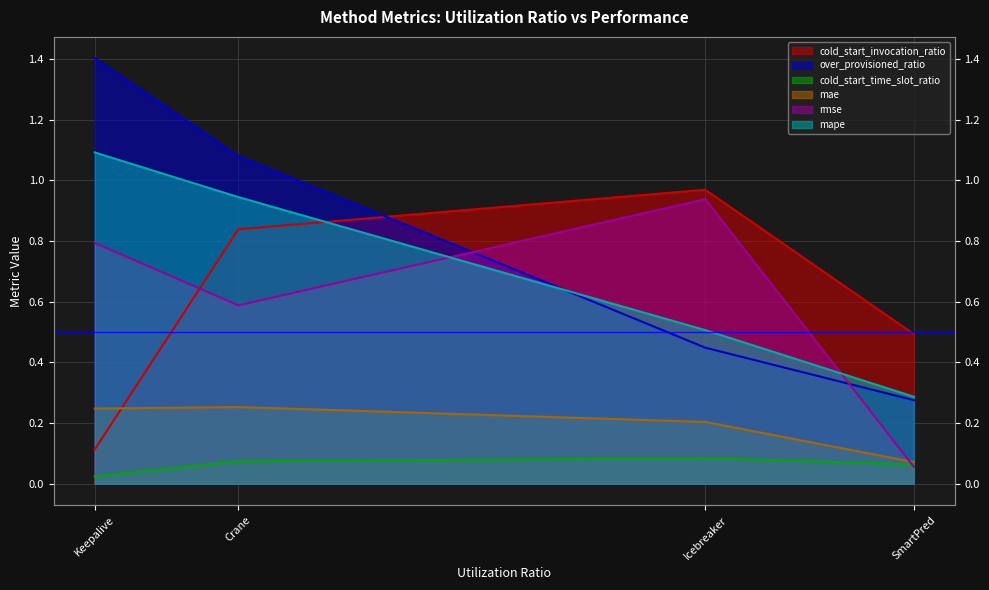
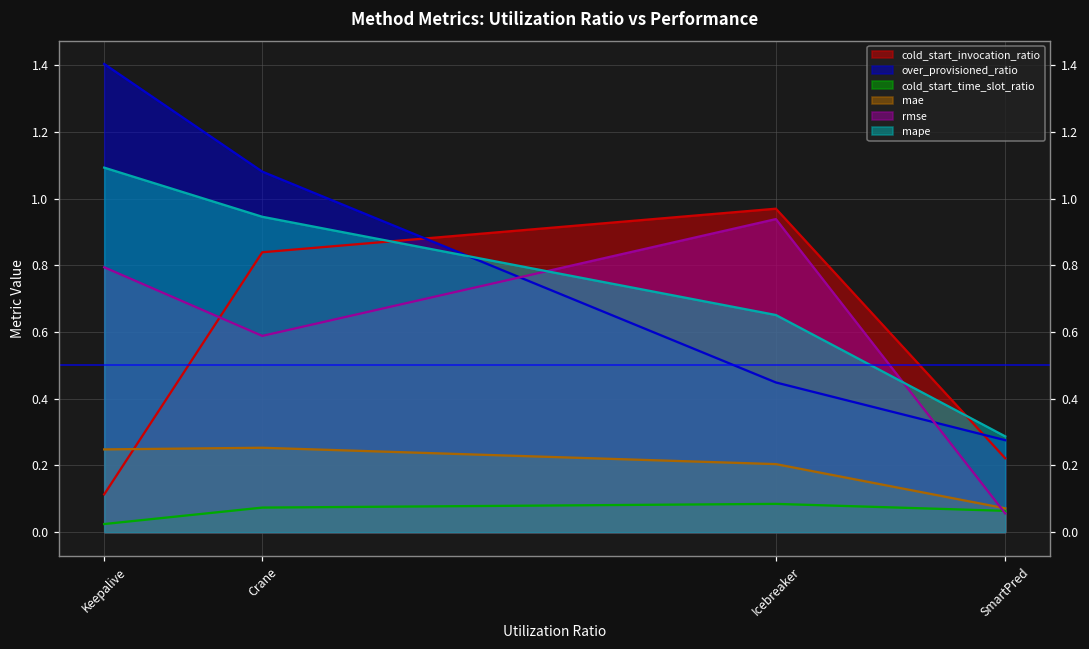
  {
    "cold_start_invocation_ratio": {
      "Keepalive": 0.11,
      "Crane": 0.84,
      "Icebreaker": 0.97,
-     "SmartPred": 0.49
+     "SmartPred": 0.22
    },
    "over_provisioned_ratio": {
      "Keepalive": 1.40,
      "Crane": 1.08,
      "Icebreaker": 0.45,
      "SmartPred": 0.28
    },
    "cold_start_time_slot_ratio": {
      "Keepalive": 0.02,
      "Crane": 0.07,
      "Icebreaker": 0.08
    },
    "mae": {
      "Keepalive": 0.25,
      "Crane": 0.25,
      "Icebreaker": 0.20
    },
    "rmse": {
      "Keepalive": 0.79,
      "Crane": 0.59,
      "Icebreaker": 0.94
    },
    "mape": {
      "Keepalive": 1.09,
      "Crane": 0.95,
-     "Icebreaker": 0.51,
+     "Icebreaker": 0.65,
      "SmartPred": 0.29
    }
  }
